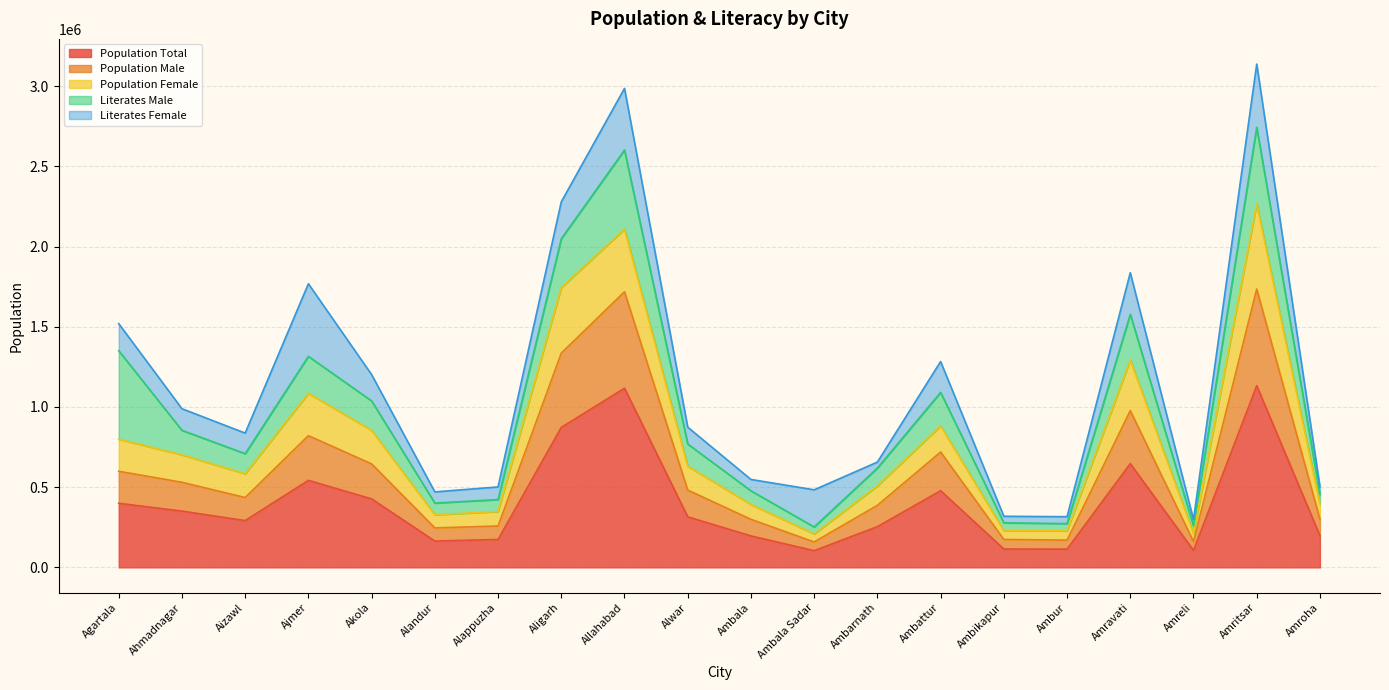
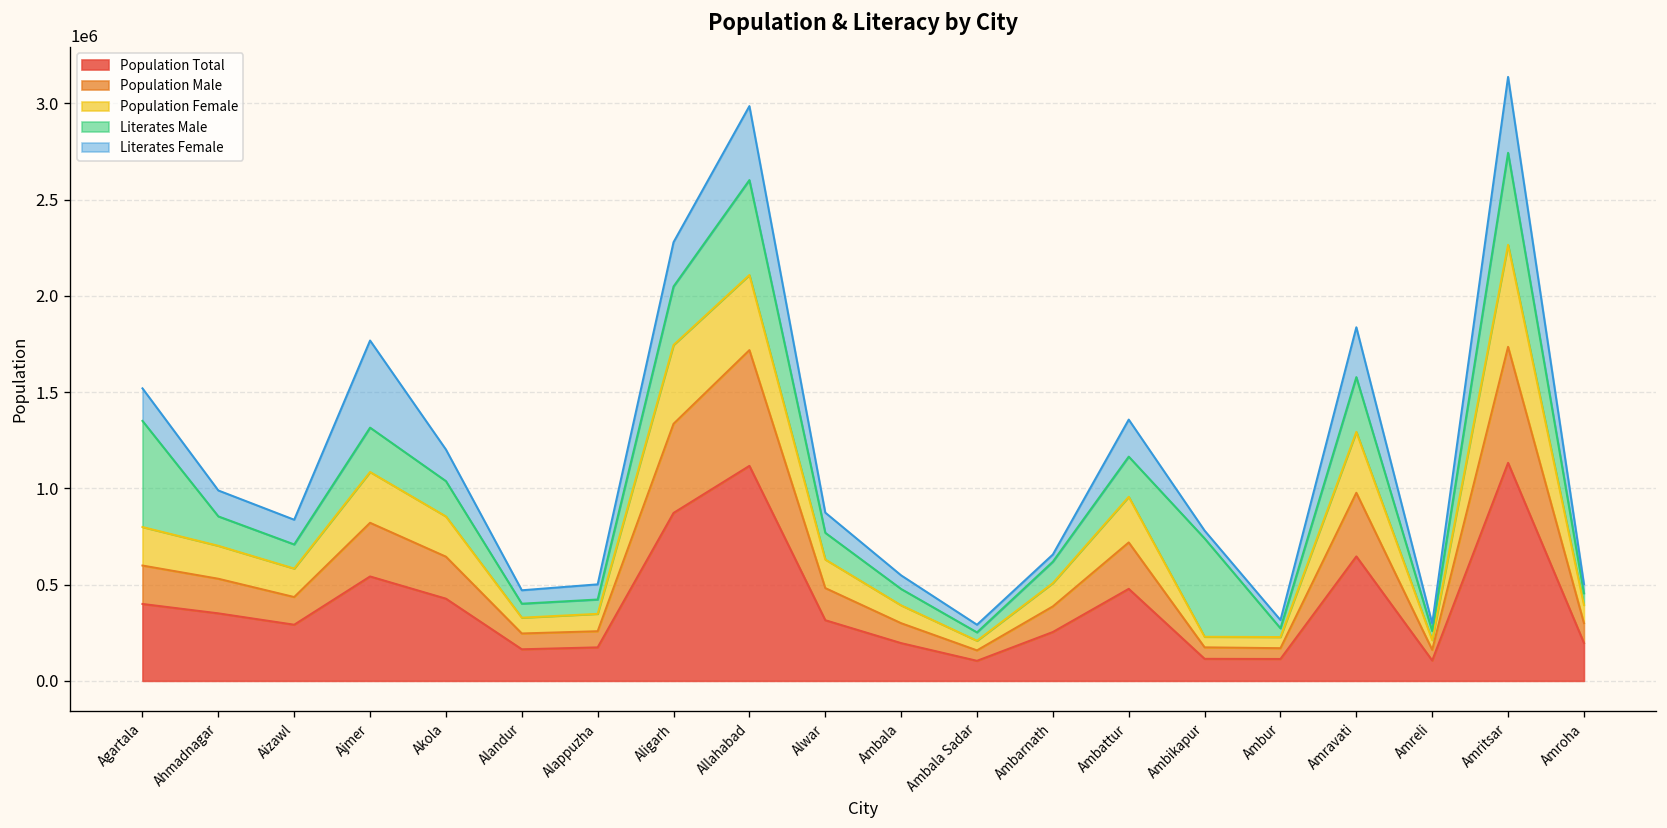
  {
    "Population Female": {
      "Agartala": 200000,
      "Ahmadnagar": 170000,
      "Aizawl": 150000,
      "Ajmer": 260000,
      "Akola": 210000,
      "Alandur": 80000,
      "Alappuzha": 90000,
      "Aligarh": 410000,
      "Allahabad": 390000,
      "Alwar": 150000,
      "Ambala": 90000,
      "Ambala Sadar": 50000,
      "Ambarnath": 120000,
-     "Ambattur": 160000,
+     "Ambattur": 240000,
      "Ambikapur": 50000,
      "Ambur": 60000,
      "Amravati": 320000,
      "Amreli": 50000,
      "Amritsar": 530000,
      "Amroha": 90000
    },
    "Literates Male": {
      "Agartala": 550000,
      "Ahmadnagar": 150000,
      "Aizawl": 130000,
      "Ajmer": 230000,
      "Akola": 180000,
      "Alandur": 70000,
      "Alappuzha": 70000,
      "Aligarh": 300000,
      "Allahabad": 490000,
      "Alwar": 140000,
      "Ambala": 90000,
      "Ambala Sadar": 40000,
      "Ambarnath": 110000,
      "Ambattur": 210000,
-     "Ambikapur": 50000,
+     "Ambikapur": 510000,
      "Ambur": 50000,
      "Amravati": 280000,
      "Amreli": 50000,
      "Amritsar": 480000,
      "Amroha": 60000
    },
    "Literates Female": {
      "Agartala": 170000,
      "Ahmadnagar": 130000,
      "Aizawl": 130000,
      "Ajmer": 450000,
      "Akola": 160000,
      "Alandur": 70000,
      "Alappuzha": 80000,
      "Aligarh": 230000,
      "Allahabad": 380000,
      "Alwar": 100000,
      "Ambala": 70000,
-     "Ambala Sadar": 230000,
+     "Ambala Sadar": 40000,
      "Ambarnath": 40000,
      "Ambattur": 190000,
      "Ambikapur": 40000,
      "Ambur": 40000,
      "Amravati": 260000,
      "Amreli": 40000,
      "Amritsar": 390000,
      "Amroha": 50000
    }
  }
